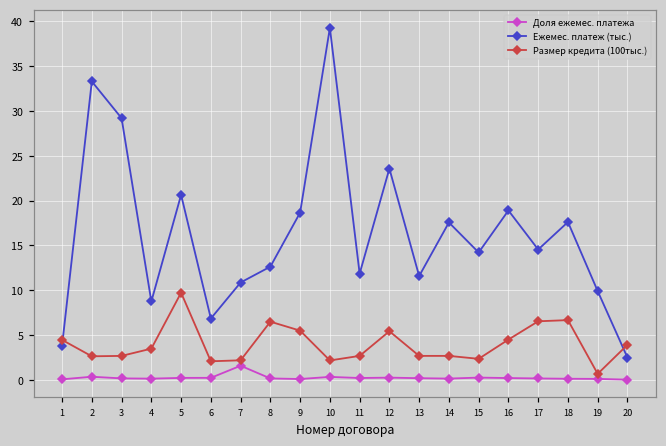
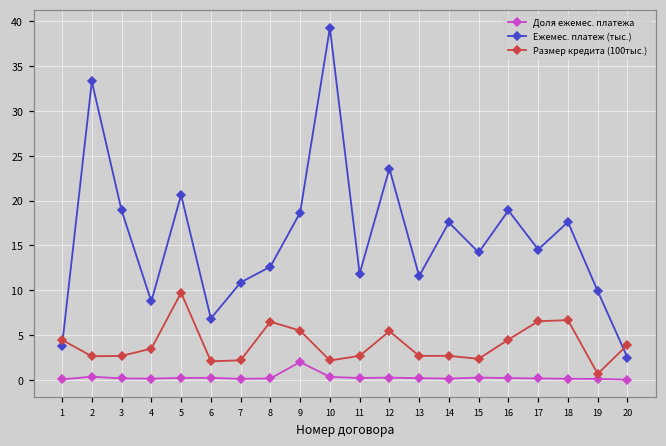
  {
    "Доля ежемес. платежа": {
      "1": 0,
      "2": 0,
      "3": 0,
      "4": 0,
      "5": 0,
      "6": 0,
-     "7": 2,
+     "7": 0,
      "8": 0,
-     "9": 0,
+     "9": 2,
      "10": 0,
      "11": 0,
      "12": 0,
      "13": 0,
      "14": 0,
      "15": 0,
      "16": 0,
      "17": 0,
      "18": 0,
      "19": 0,
      "20": 0
    },
    "Ежемес. платеж (тыс.)": {
      "1": 4,
      "2": 33,
-     "3": 29,
+     "3": 19,
      "4": 9,
      "5": 21,
      "6": 7,
      "7": 11,
      "8": 13,
      "9": 19,
      "10": 39,
      "11": 12,
      "12": 24,
      "13": 12,
      "14": 18,
      "15": 14,
      "16": 19,
      "17": 15,
      "18": 18,
      "19": 10,
      "20": 2
    },
    "Размер кредита (100тыс.)": {
      "1": 4,
      "2": 3,
      "3": 3,
      "4": 3,
      "5": 10,
      "6": 2,
      "7": 2,
      "8": 6,
      "9": 5,
      "10": 2,
      "11": 3,
      "12": 5,
      "13": 3,
      "14": 3,
      "15": 2,
      "16": 4,
      "17": 7,
      "18": 7,
      "19": 1,
      "20": 4
    }
  }
